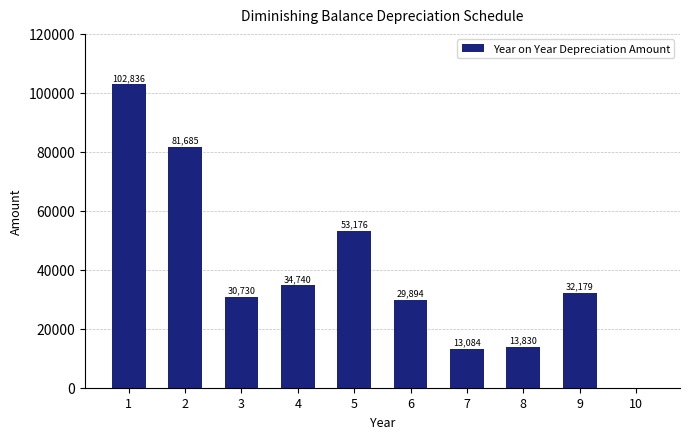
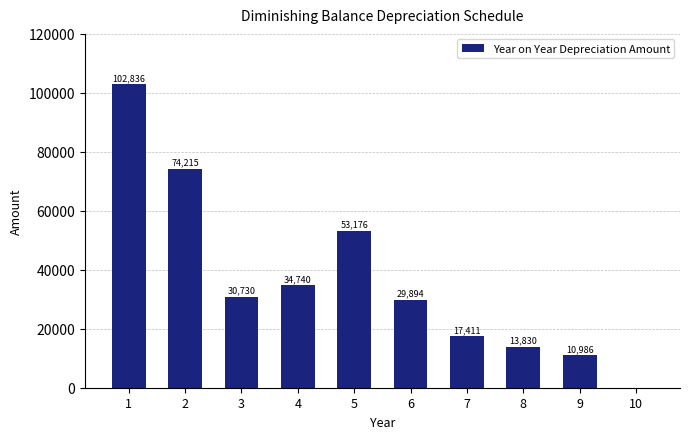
  {
    "1": "102,836",
-   "2": "81,685",
+   "2": "74,215",
    "3": "30,730",
    "4": "34,740",
    "5": "53,176",
    "6": "29,894",
-   "7": "13,084",
+   "7": "17,411",
    "8": "13,830",
-   "9": "32,179"
+   "9": "10,986"
  }
